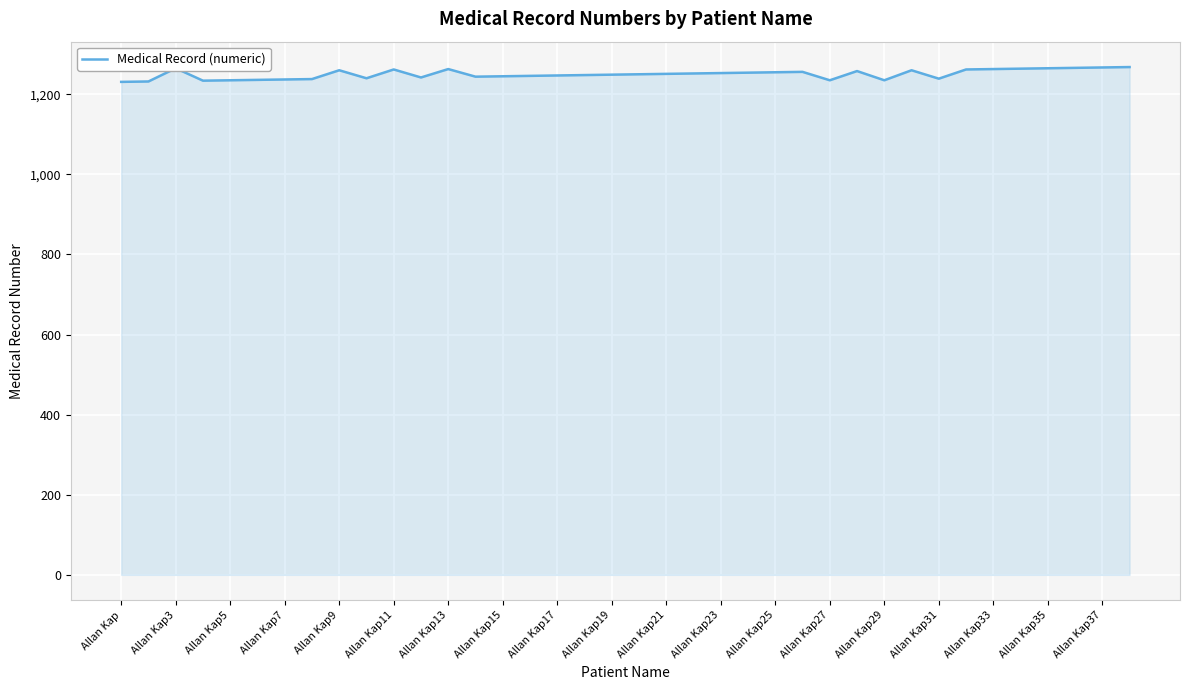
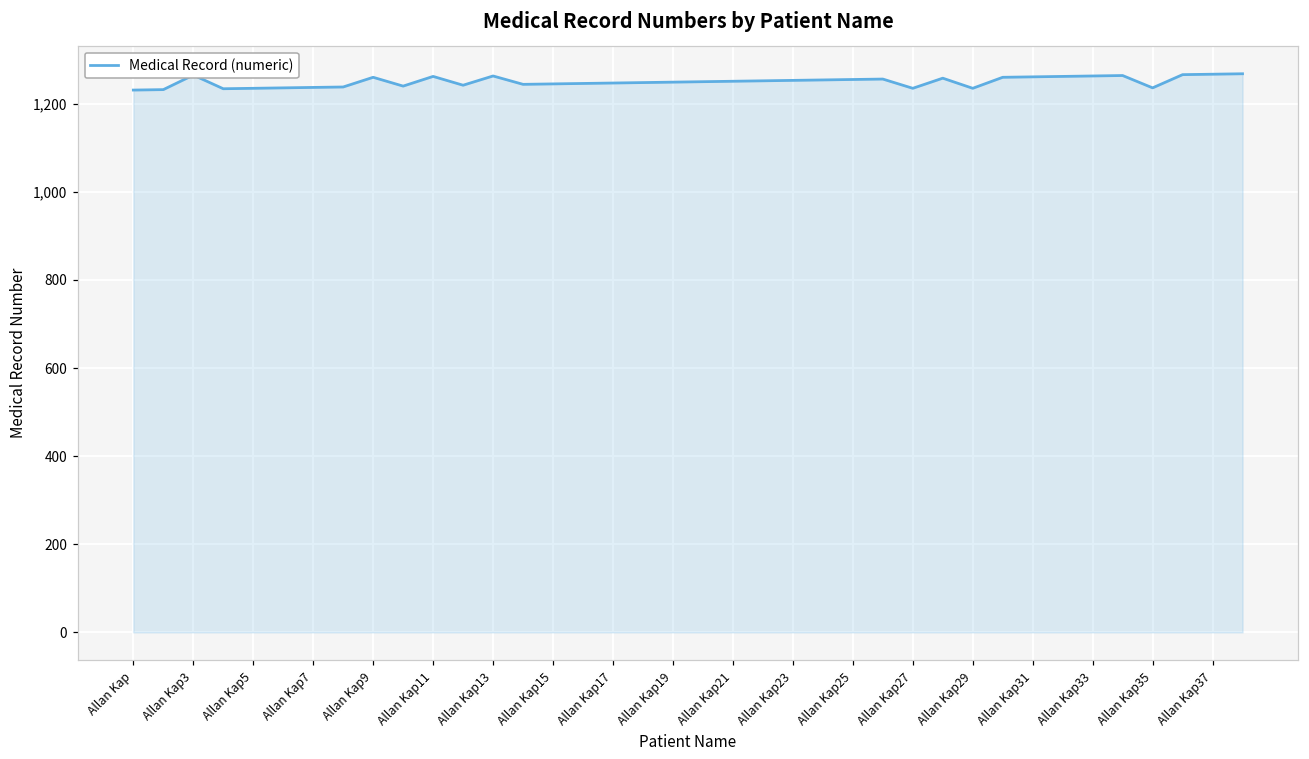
  {
    "Allan Kap": "1,230",
    "Allan Kap5": "1,240",
    "Allan Kap7": "1,240",
    "Allan Kap9": "1,260",
    "Allan Kap11": "1,260",
    "Allan Kap13": "1,260",
    "Allan Kap15": "1,250",
    "Allan Kap17": "1,250",
    "Allan Kap19": "1,250",
    "Allan Kap21": "1,250",
    "Allan Kap23": "1,250",
    "Allan Kap25": "1,260",
    "Allan Kap27": "1,240",
    "Allan Kap29": "1,240",
-   "Allan Kap31": "1,240",
+   "Allan Kap31": "1,260",
    "Allan Kap33": "1,260",
-   "Allan Kap35": "1,270",
+   "Allan Kap35": "1,240",
    "Allan Kap37": "1,270"
  }
